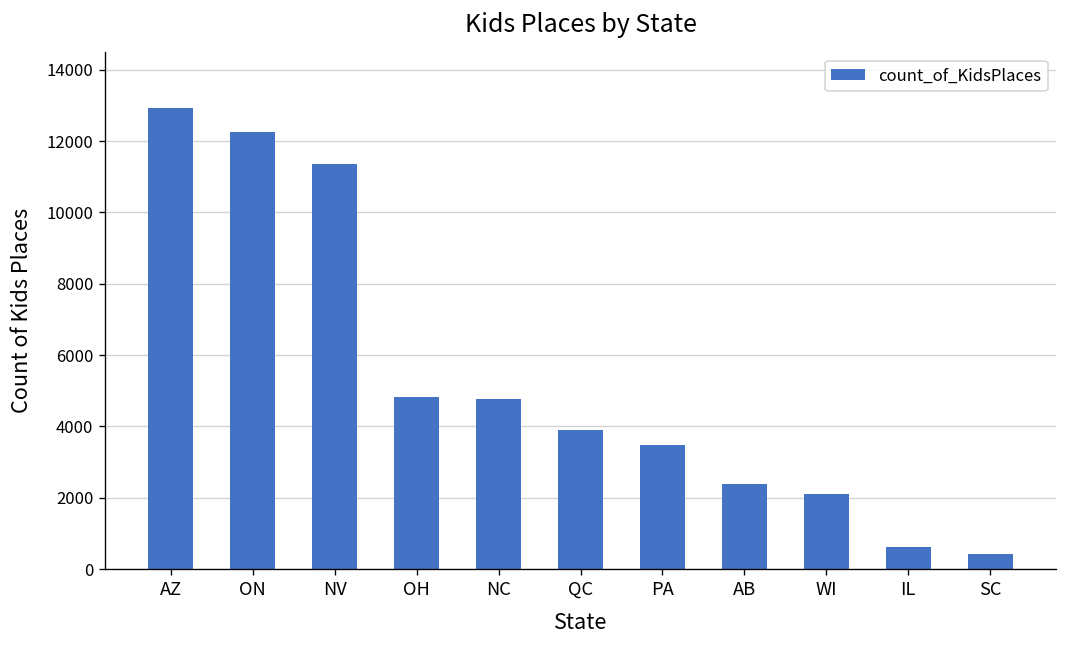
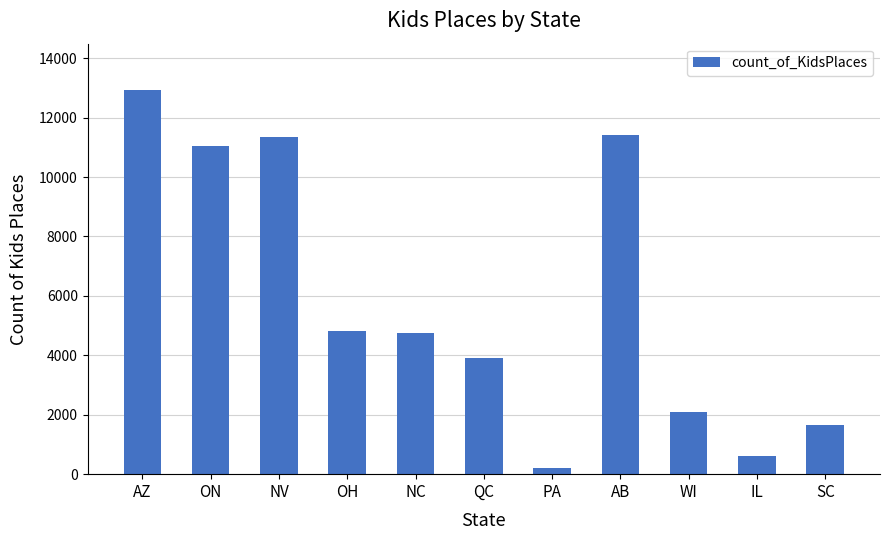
  {
    "AZ": 12900,
-   "ON": 12300,
+   "ON": 11100,
    "NV": 11300,
    "OH": 4800,
    "NC": 4800,
    "QC": 3900,
-   "PA": 3500,
-   "AB": 2400,
+   "PA": 200,
+   "AB": 11400,
    "WI": 2100,
    "IL": 600,
-   "SC": 400
+   "SC": 1700
  }
